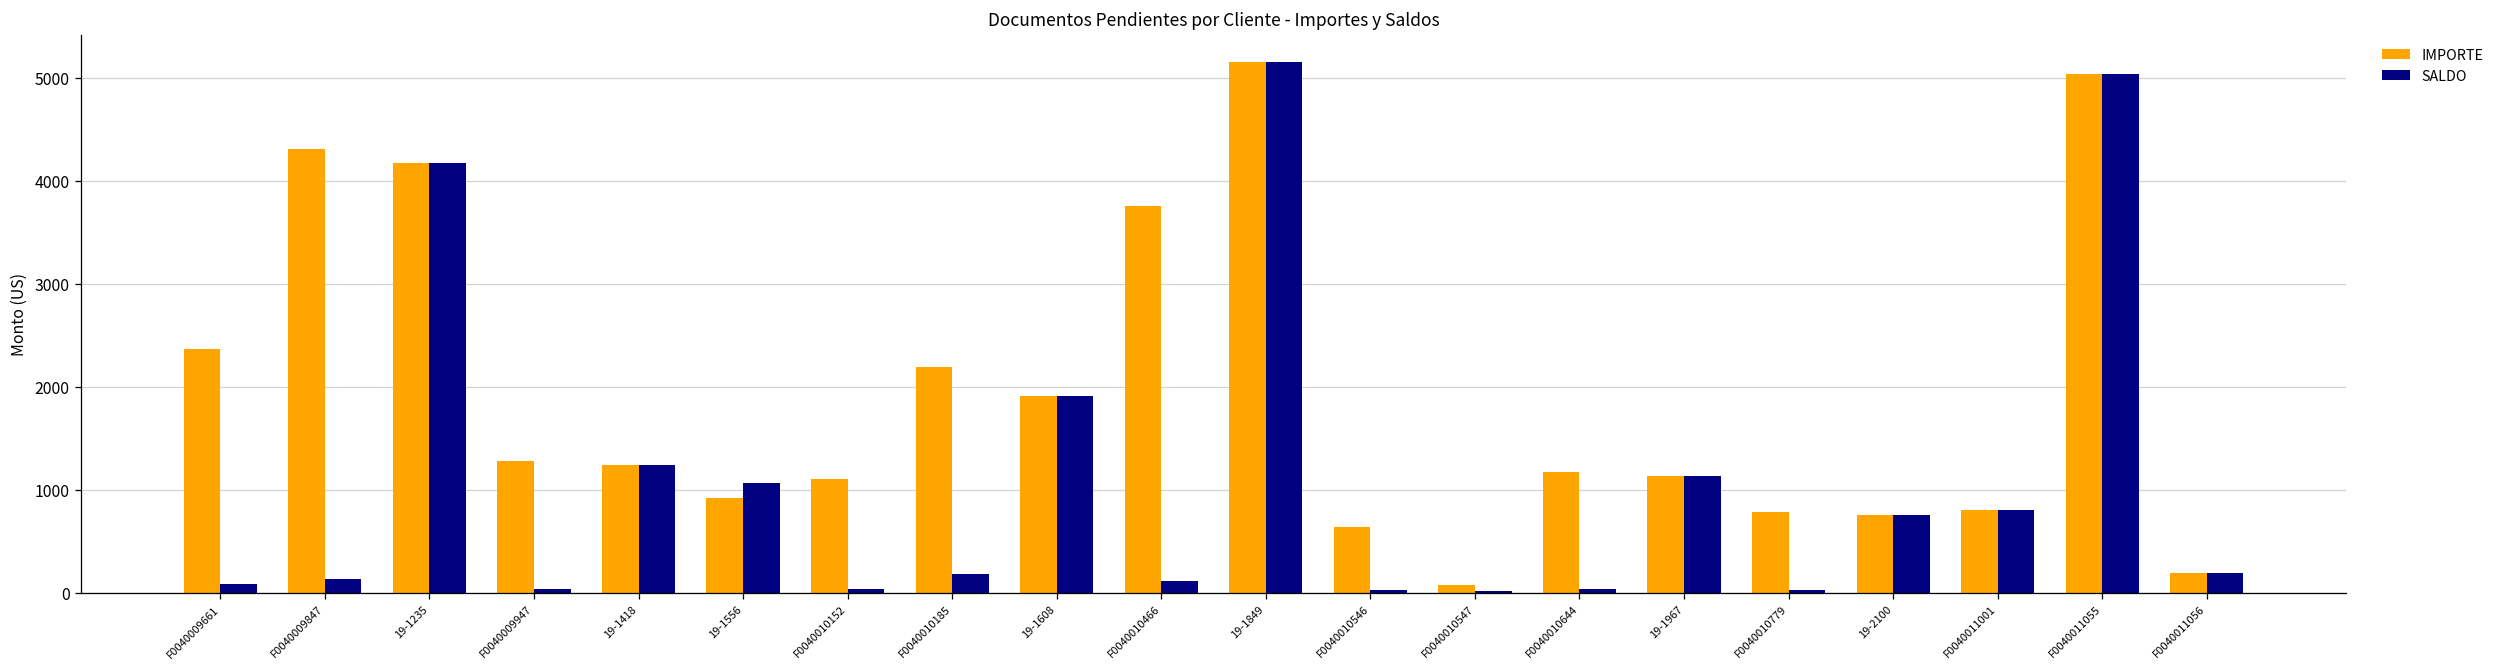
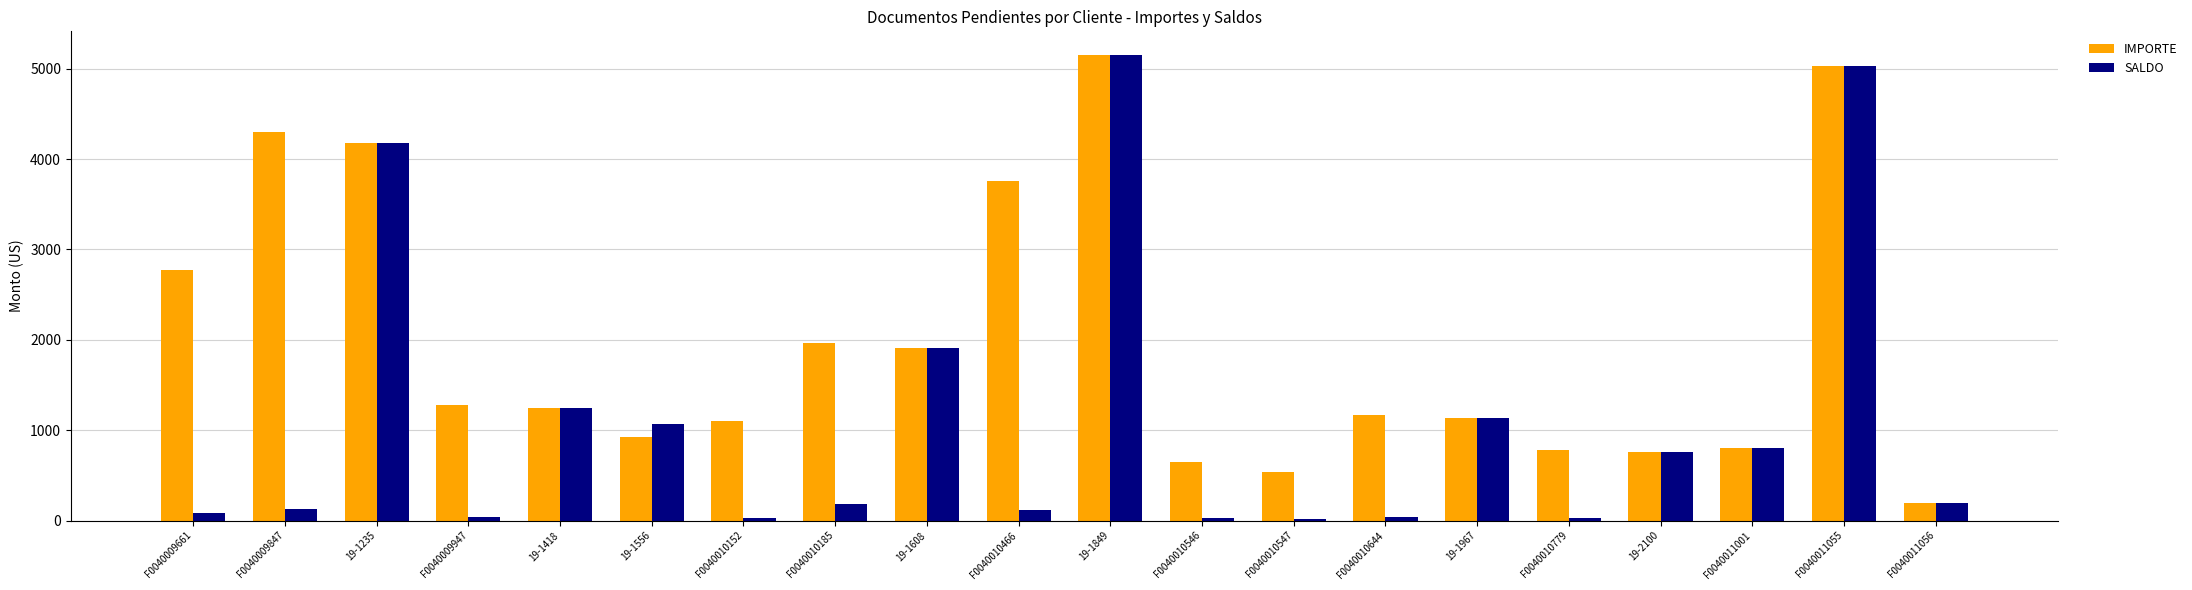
  {
    "IMPORTE": {
-     "F0040009661": 2400,
+     "F0040009661": 2800,
      "F0040009847": 4300,
      "19-1235": 4200,
      "F0040009947": 1300,
      "19-1418": 1200,
      "19-1556": 900,
      "F0040010152": 1100,
-     "F0040010185": 2200,
+     "F0040010185": 2000,
      "19-1608": 1900,
      "F0040010466": 3800,
      "19-1849": 5200,
      "F0040010546": 600,
-     "F0040010547": 100,
+     "F0040010547": 500,
      "F0040010644": 1200,
      "19-1967": 1100,
      "F0040010779": 800,
      "19-2100": 800,
      "F0040011001": 800,
      "F0040011055": 5000,
      "F0040011056": 200
    },
    "SALDO": {
      "F0040009661": 100,
      "F0040009847": 100,
      "19-1235": 4200,
      "F0040009947": 0,
      "19-1418": 1200,
      "19-1556": 1100,
      "F0040010152": 0,
      "F0040010185": 200,
      "19-1608": 1900,
      "F0040010466": 100,
      "19-1849": 5200,
      "F0040010546": 0,
      "F0040010644": 0,
      "19-1967": 1100,
      "19-2100": 800,
      "F0040011001": 800,
      "F0040011055": 5000,
      "F0040011056": 200
    }
  }
